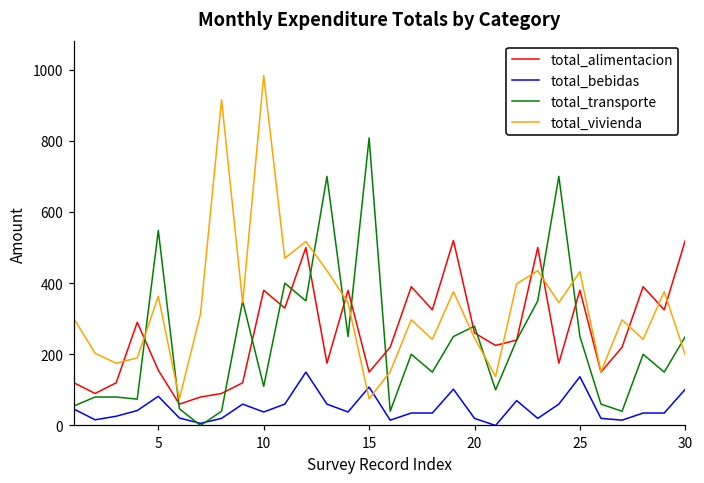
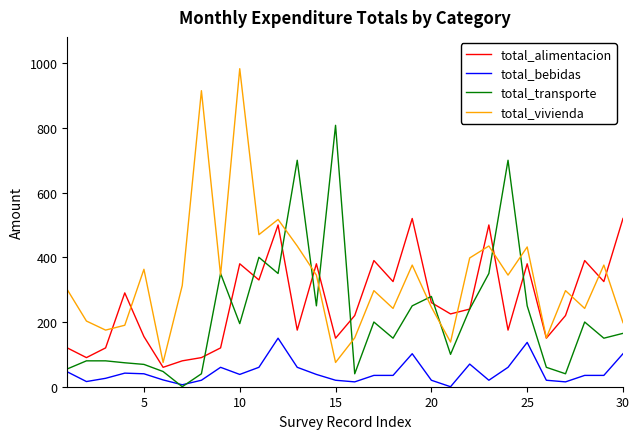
  {
    "total_alimentacion": {
      "5": 160,
      "10": 380,
      "15": 150,
      "20": 260,
      "25": 380,
      "30": 520
    },
    "total_bebidas": {
-     "5": 80,
+     "5": 40,
      "10": 40,
-     "15": 110,
+     "15": 20,
      "20": 20,
      "25": 140,
      "30": 100
    },
    "total_transporte": {
-     "5": 550,
-     "10": 110,
+     "5": 70,
+     "10": 200,
      "15": 810,
      "20": 280,
      "25": 250,
-     "30": 250
+     "30": 170
    },
    "total_vivienda": {
      "5": 360,
      "10": 980,
      "15": 80,
      "20": 250,
      "25": 430,
      "30": 200
    }
  }
